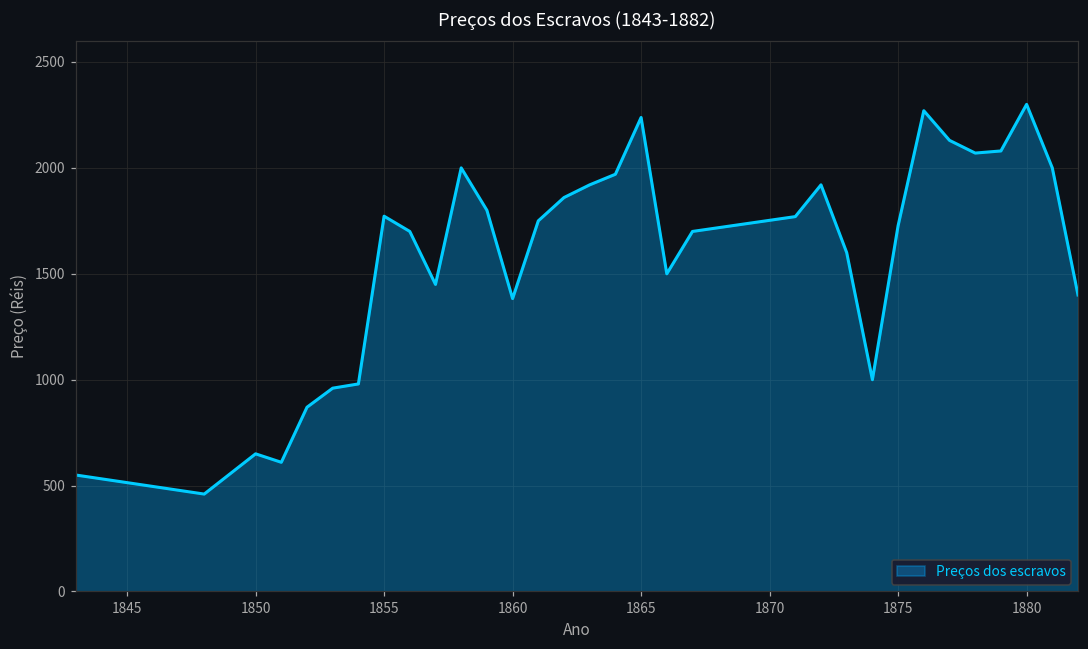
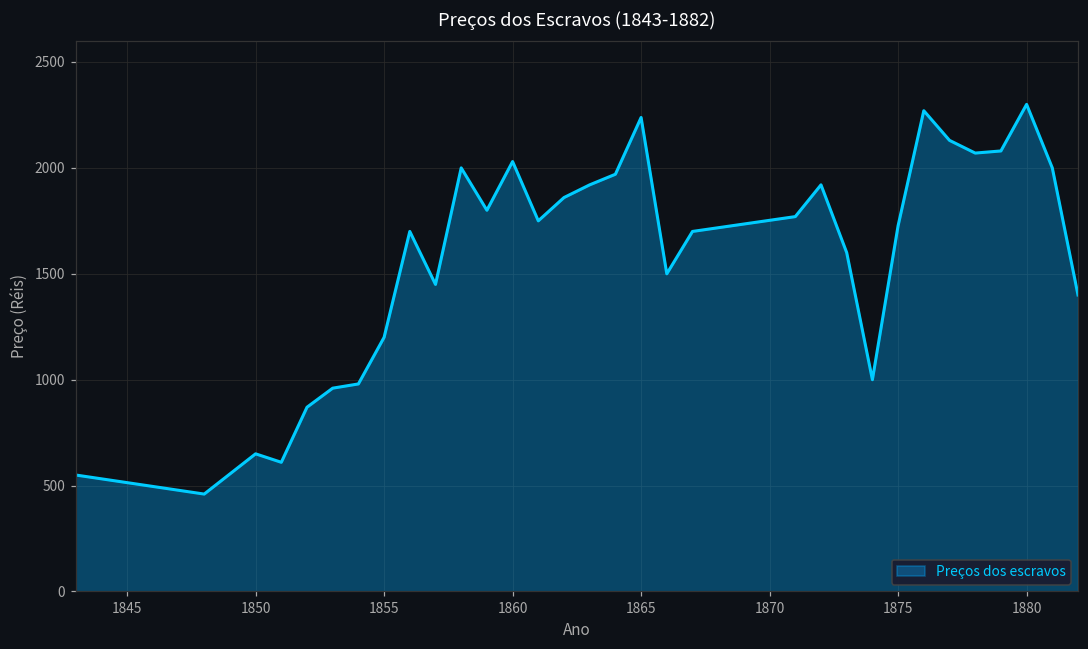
  {
    "1850": 650,
-   "1855": 1770,
-   "1860": 1380,
+   "1855": 1200,
+   "1860": 2030,
    "1865": 2240,
    "1875": 1730,
    "1880": 2300
  }
